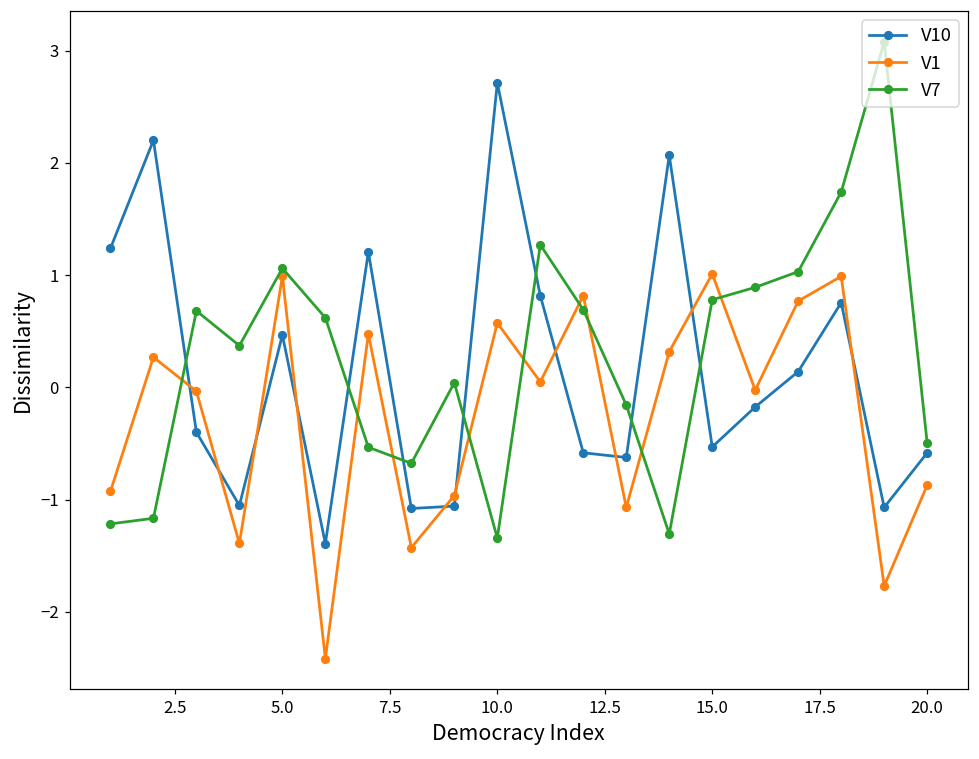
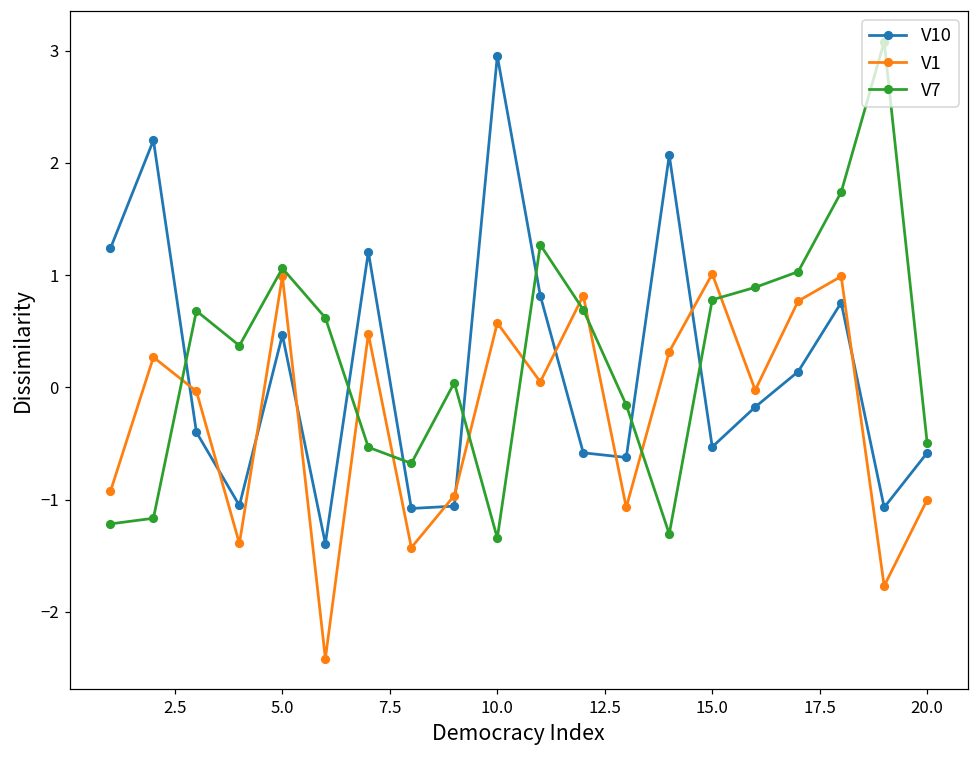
  {
    "V10": {
      "5.0": 0.47,
-     "10.0": 2.71,
+     "10.0": 2.95,
      "15.0": -0.53,
      "20.0": -0.58
    },
    "V1": {
      "5.0": 0.99,
      "10.0": 0.57,
      "15.0": 1.01,
-     "20.0": -0.87
+     "20.0": -1.00
    },
    "V7": {
      "5.0": 1.06,
      "10.0": -1.34,
      "15.0": 0.78,
      "20.0": -0.50
    }
  }
